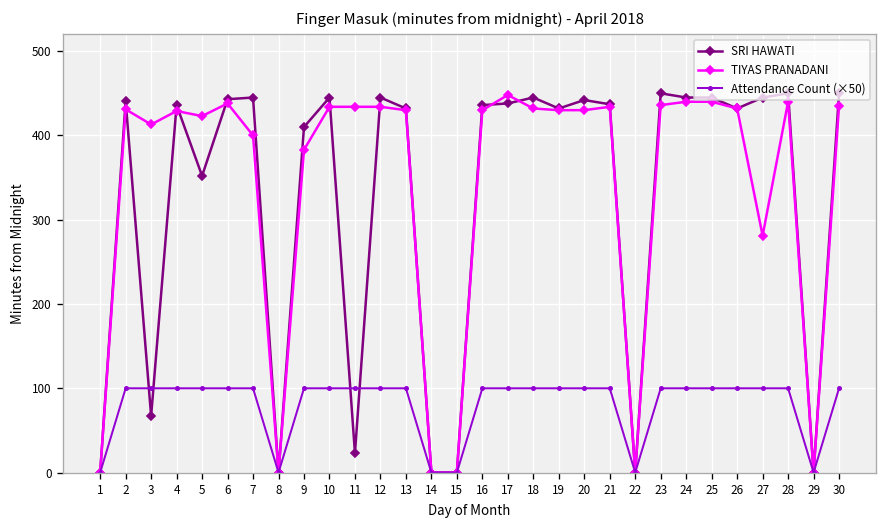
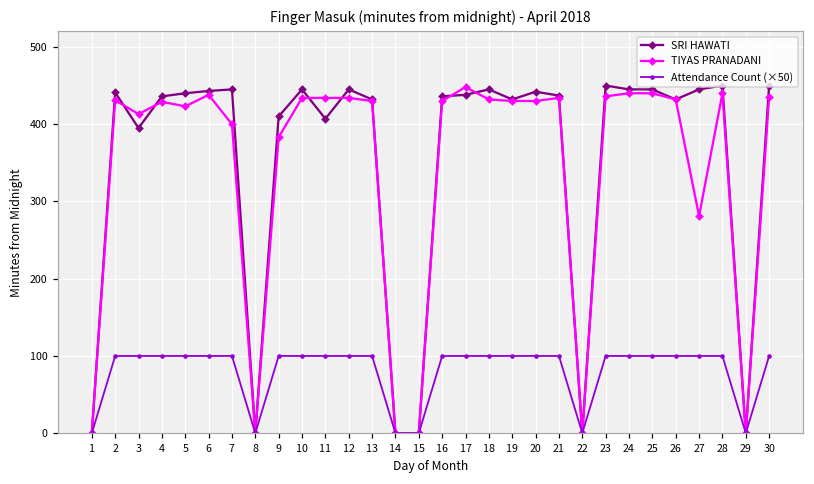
  {
    "SRI HAWATI": {
      "2": 440,
-     "3": 70,
+     "3": 400,
      "4": 440,
-     "5": 350,
+     "5": 440,
      "6": 440,
      "7": 450,
      "9": 410,
      "10": 450,
-     "11": 20,
+     "11": 410,
      "12": 450,
      "16": 440,
      "17": 440,
      "18": 450,
      "20": 440,
      "23": 450,
      "24": 450
    },
    "TIYAS PRANADANI": {
      "2": 430,
      "3": 410,
      "4": 430,
      "5": 420,
      "6": 440,
      "7": 400,
      "9": 380,
      "10": 430,
      "11": 430,
      "12": 430,
      "16": 430,
      "17": 450,
      "18": 430,
      "20": 430,
      "23": 440,
      "24": 440,
      "25": 440,
      "27": 280,
      "28": 440,
      "30": 440
    },
    "Attendance Count (×50)": {
      "2": 100,
      "3": 100,
      "4": 100,
      "5": 100,
      "6": 100,
      "7": 100,
      "9": 100,
      "10": 100,
      "11": 100,
      "12": 100,
      "13": 100,
      "16": 100,
      "17": 100,
      "18": 100,
      "19": 100,
      "20": 100,
      "21": 100,
      "23": 100,
      "24": 100,
      "25": 100,
      "26": 100,
      "27": 100,
      "28": 100,
      "30": 100
    }
  }
